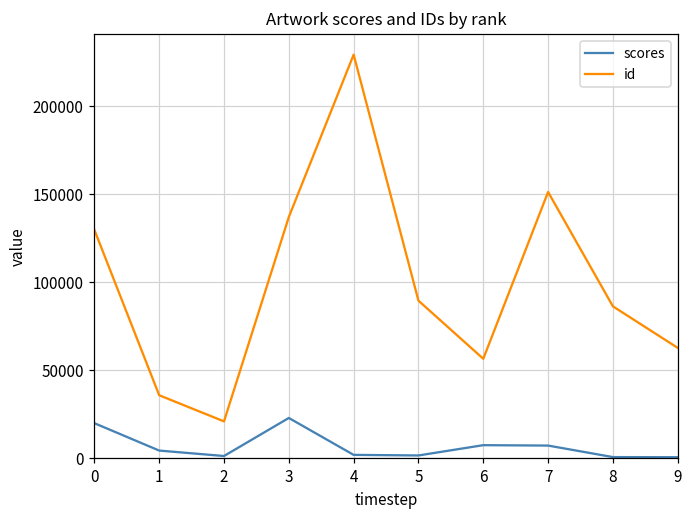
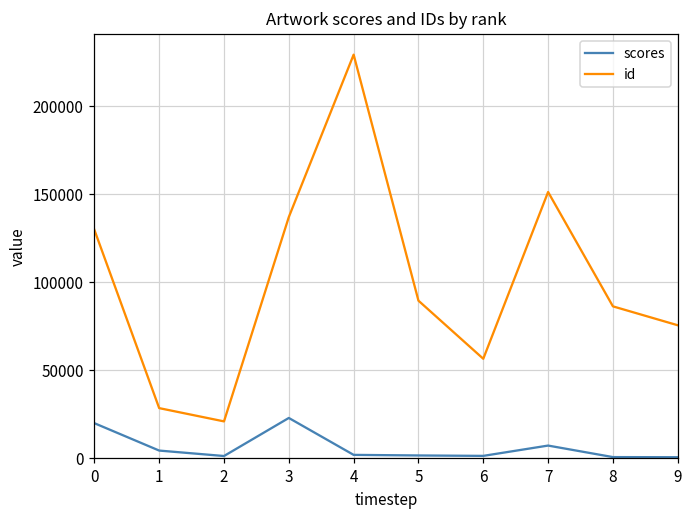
  {
    "scores": {
      "0": 20000,
      "1": 4000,
      "2": 1000,
      "3": 23000,
      "4": 2000,
      "5": 2000,
-     "6": 8000,
+     "6": 1000,
      "7": 7000,
      "8": 1000,
      "9": 1000
    },
    "id": {
      "0": 130000,
-     "1": 36000,
+     "1": 29000,
      "2": 21000,
      "3": 137000,
      "4": 229000,
      "5": 90000,
      "6": 57000,
      "7": 151000,
      "8": 86000,
-     "9": 63000
+     "9": 76000
    }
  }
